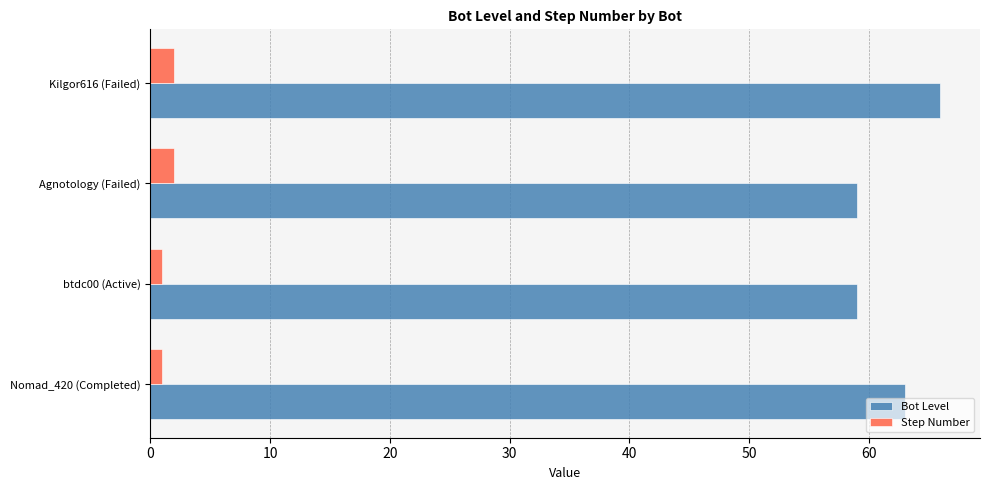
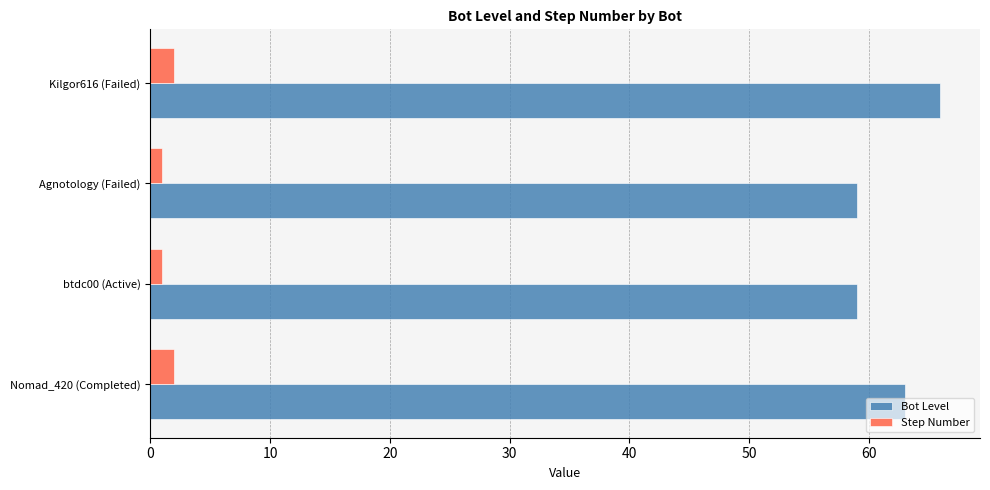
  {
    "Bot Level": {
      "Kilgor616 (Failed)": 66,
      "Agnotology (Failed)": 59,
      "btdc00 (Active)": 59
    },
    "Step Number": {
      "Kilgor616 (Failed)": 2,
-     "Agnotology (Failed)": 2,
+     "Agnotology (Failed)": 1,
      "btdc00 (Active)": 1,
-     "Nomad_420 (Completed)": 1
+     "Nomad_420 (Completed)": 2
    }
  }
